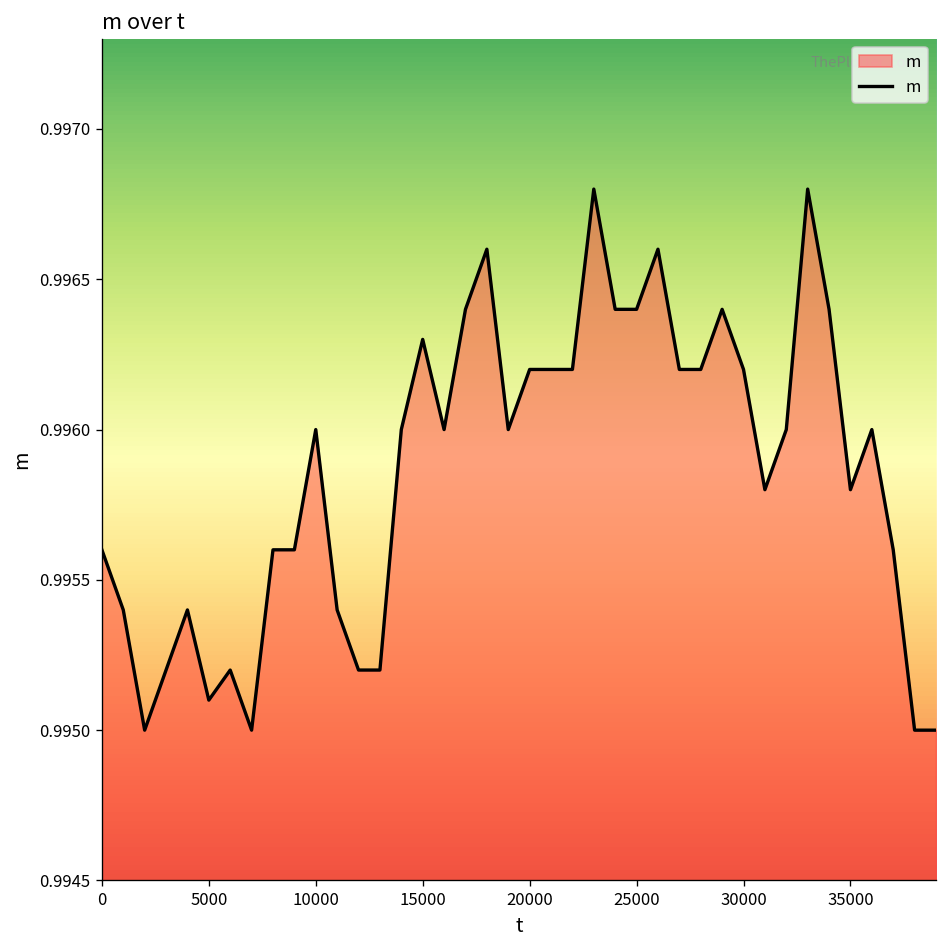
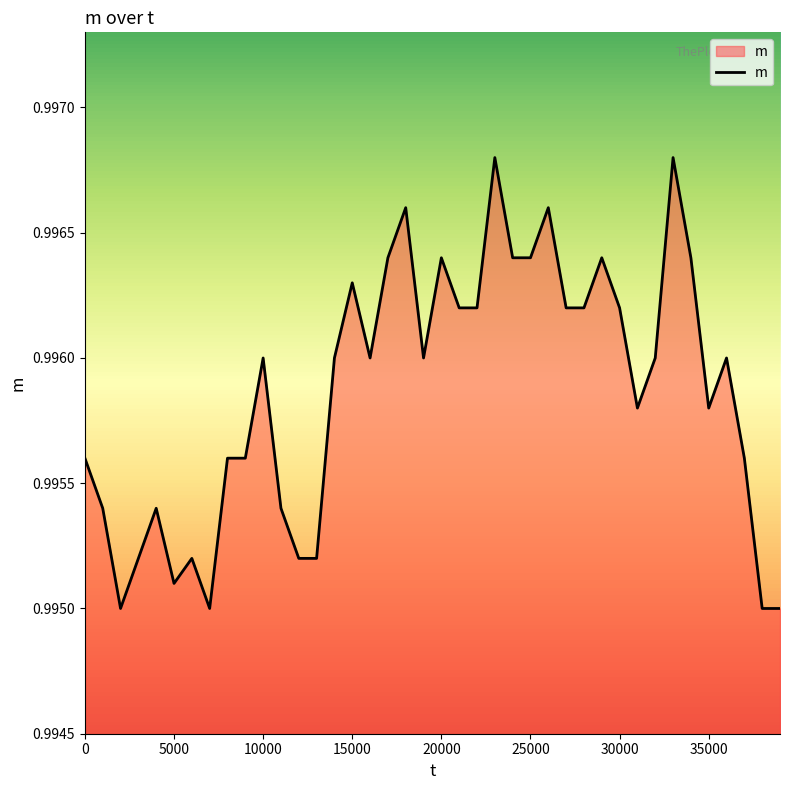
  {
    "0": 0.9956,
    "5000": 0.9951,
    "10000": 0.9960,
    "15000": 0.9963,
-   "20000": 0.9962,
+   "20000": 0.9964,
    "25000": 0.9964,
    "30000": 0.9962,
    "35000": 0.9958
  }
